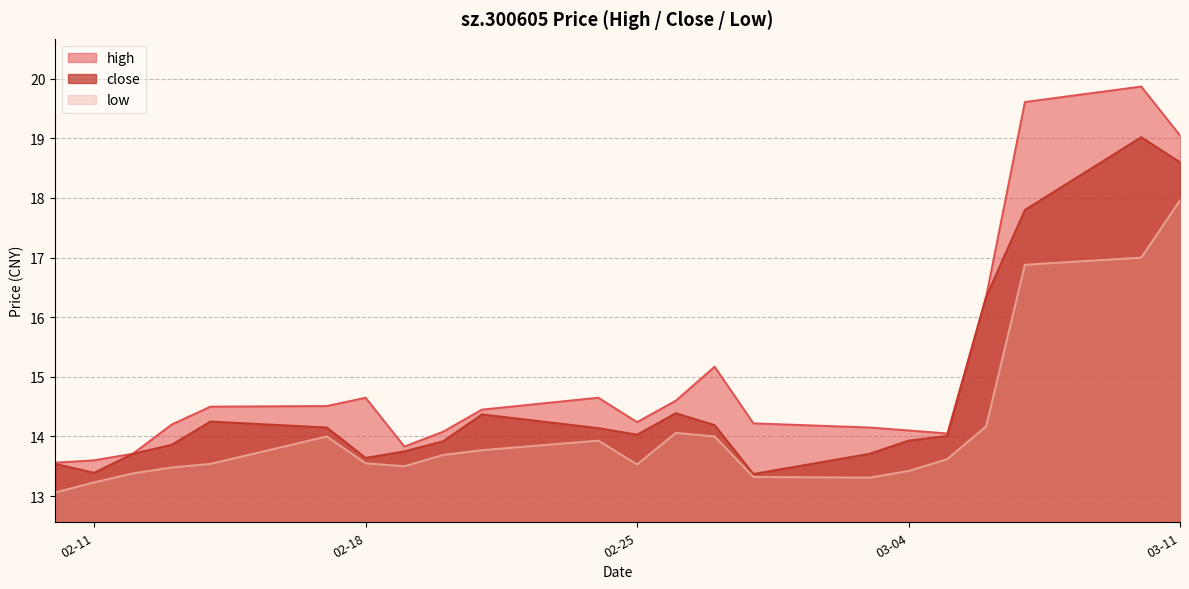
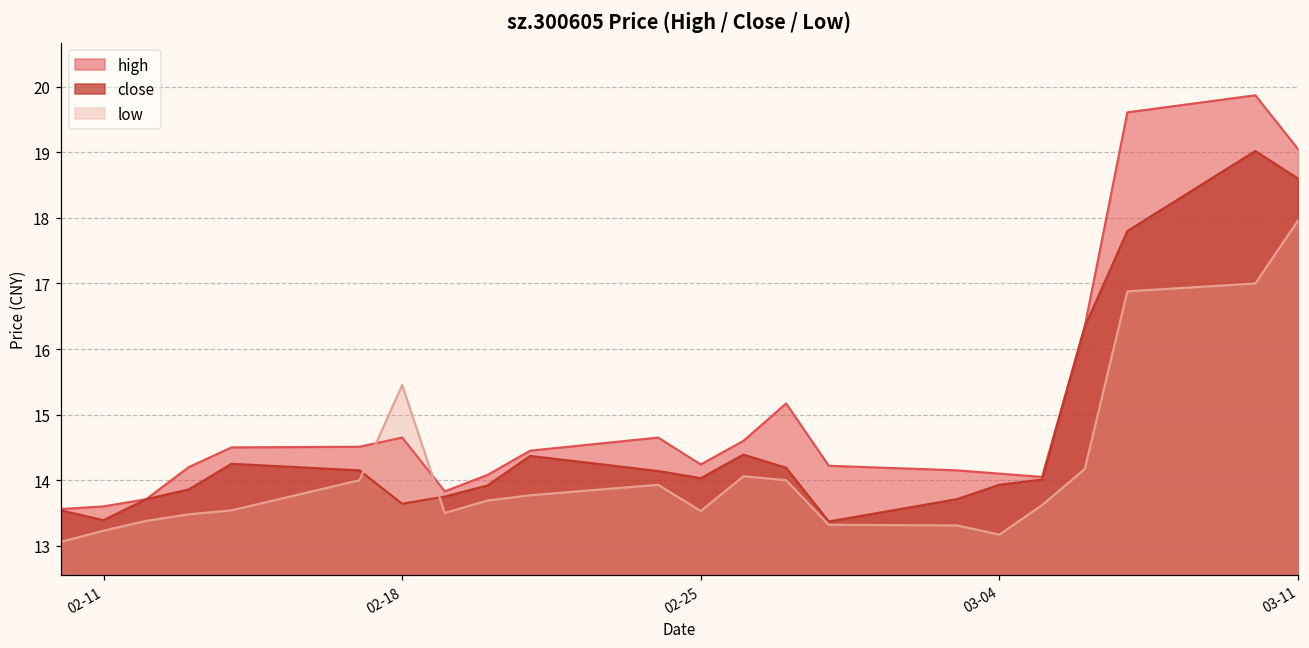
  {
    "low": {
      "02-11": 13.2,
-     "02-18": 13.6,
+     "02-18": 15.5,
      "02-25": 13.5,
-     "03-04": 13.4,
+     "03-04": 13.2,
      "03-11": 18.0
    }
  }
